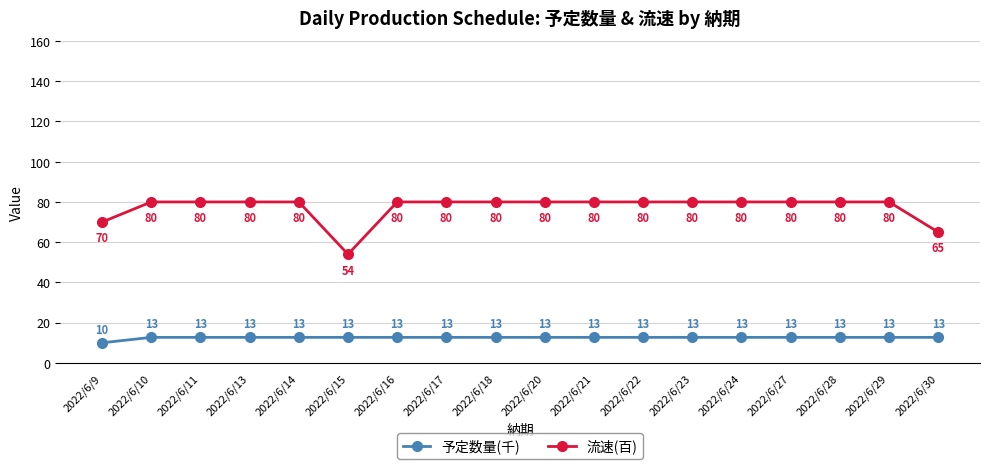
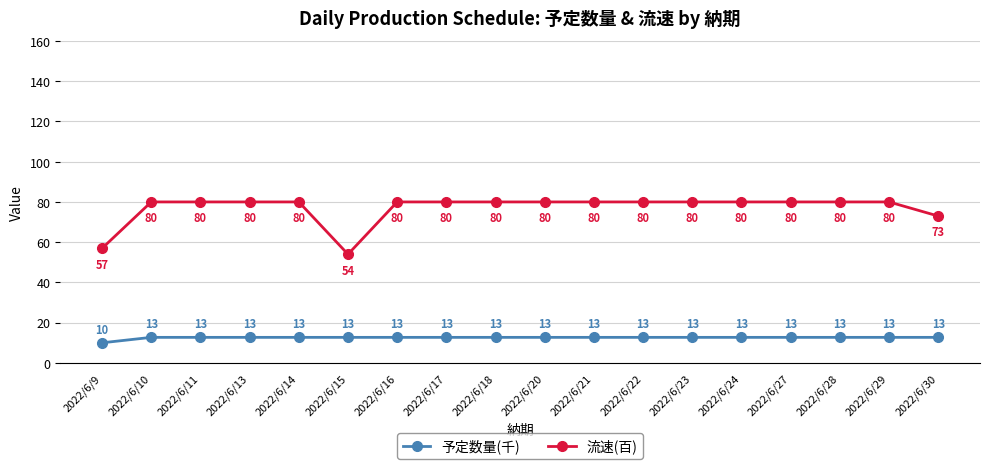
  {
    "予定数量(千)": {
      "2022/6/9": 10,
      "2022/6/10": 13,
      "2022/6/11": 13,
      "2022/6/13": 13,
      "2022/6/14": 13,
      "2022/6/15": 13,
      "2022/6/16": 13,
      "2022/6/17": 13,
      "2022/6/18": 13,
      "2022/6/20": 13,
      "2022/6/21": 13,
      "2022/6/22": 13,
      "2022/6/23": 13,
      "2022/6/24": 13,
      "2022/6/27": 13,
      "2022/6/28": 13,
      "2022/6/29": 13,
      "2022/6/30": 13
    },
    "流速(百)": {
-     "2022/6/9": 70,
+     "2022/6/9": 57,
      "2022/6/10": 80,
      "2022/6/11": 80,
      "2022/6/13": 80,
      "2022/6/14": 80,
      "2022/6/15": 54,
      "2022/6/16": 80,
      "2022/6/17": 80,
      "2022/6/18": 80,
      "2022/6/20": 80,
      "2022/6/21": 80,
      "2022/6/22": 80,
      "2022/6/23": 80,
      "2022/6/24": 80,
      "2022/6/27": 80,
      "2022/6/28": 80,
      "2022/6/29": 80,
-     "2022/6/30": 65
+     "2022/6/30": 73
    }
  }
